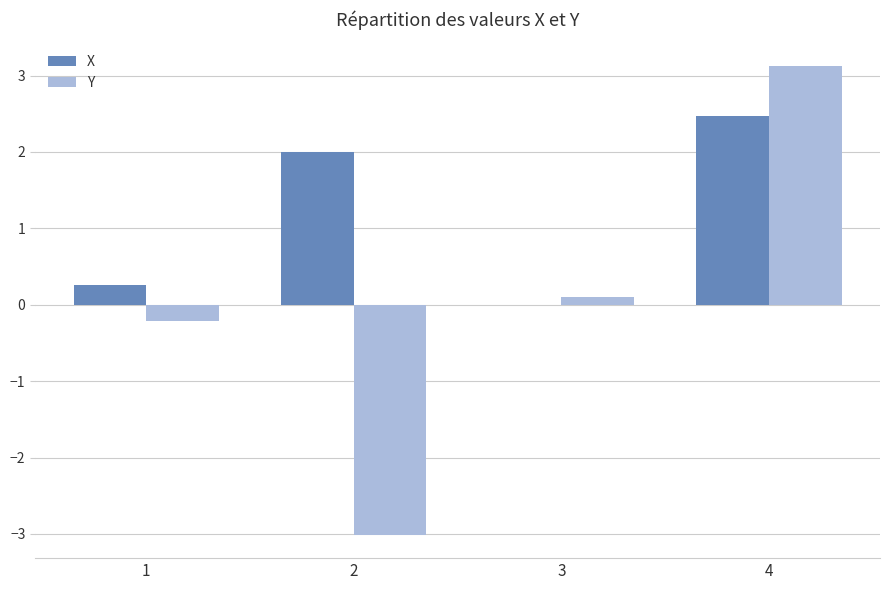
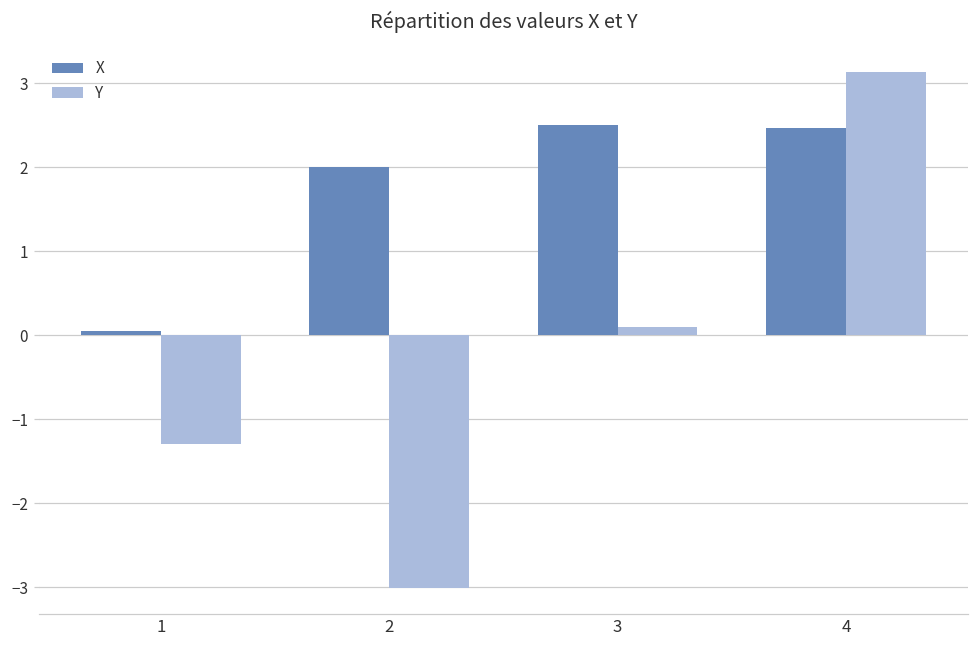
  {
    "X": {
-     "1": 0.3,
+     "1": 0.0,
      "2": 2.0,
-     "3": 0.0,
+     "3": 2.5,
      "4": 2.5
    },
    "Y": {
-     "1": -0.2,
+     "1": -1.3,
      "2": -3.0,
      "3": 0.1,
      "4": 3.1
    }
  }
